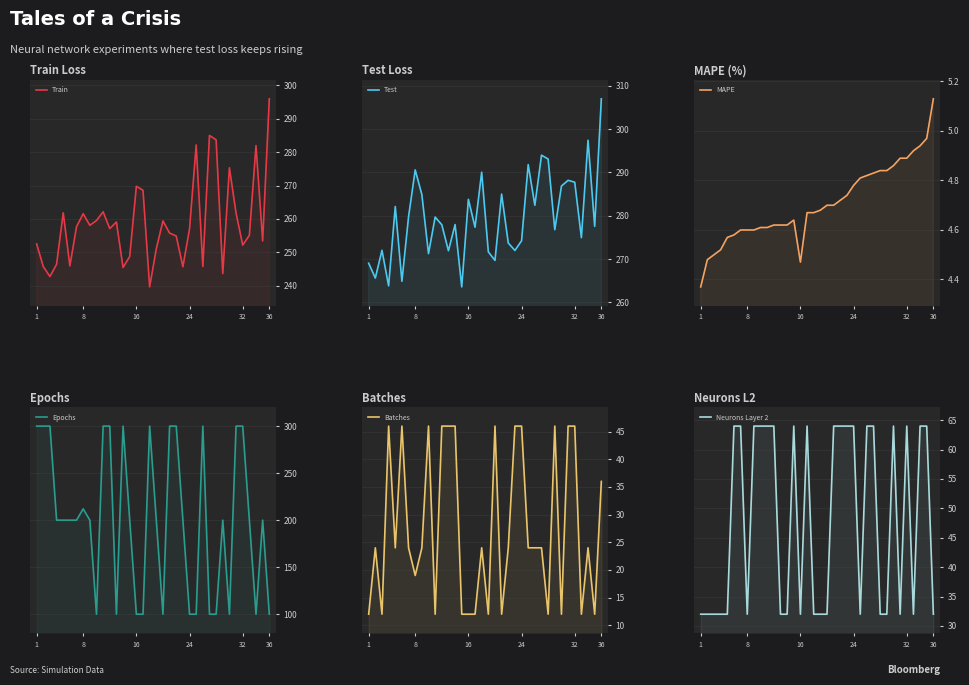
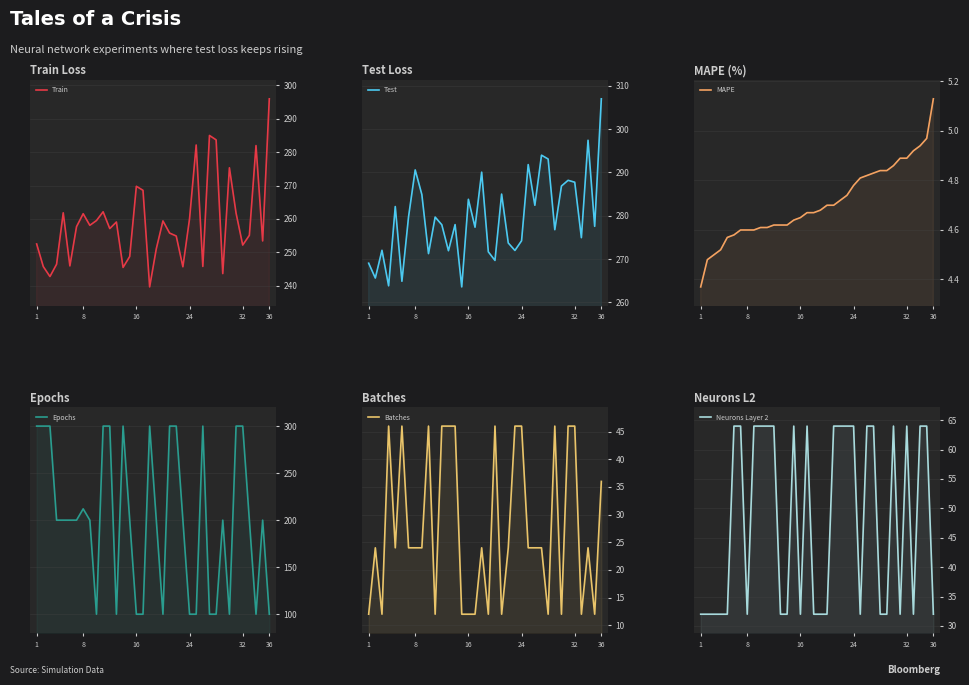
  {
    "Train Loss": {
      "1": 253,
      "8": 262,
      "16": 270,
-     "24": 257,
+     "24": 260,
      "32": 252,
      "36": 296
    },
    "Test Loss": {
      "1": 269,
      "8": 291,
      "16": 284,
      "24": 274,
      "32": 288,
      "36": 307
    },
    "MAPE (%)": {
      "1": 4.37,
      "8": 4.60,
-     "16": 4.47,
+     "16": 4.65,
      "24": 4.78,
      "32": 4.89,
      "36": 5.13
    },
    "Epochs": {
      "1": 300,
      "8": 210,
      "16": 100,
      "24": 100,
      "32": 300,
      "36": 100
    },
    "Batches": {
      "1": 12,
-     "8": 19,
+     "8": 24,
      "16": 12,
      "24": 46,
      "32": 46,
      "36": 36
    },
    "Neurons L2": {
      "1": 32,
      "8": 32,
      "16": 32,
      "24": 64,
      "32": 64,
      "36": 32
    }
  }
